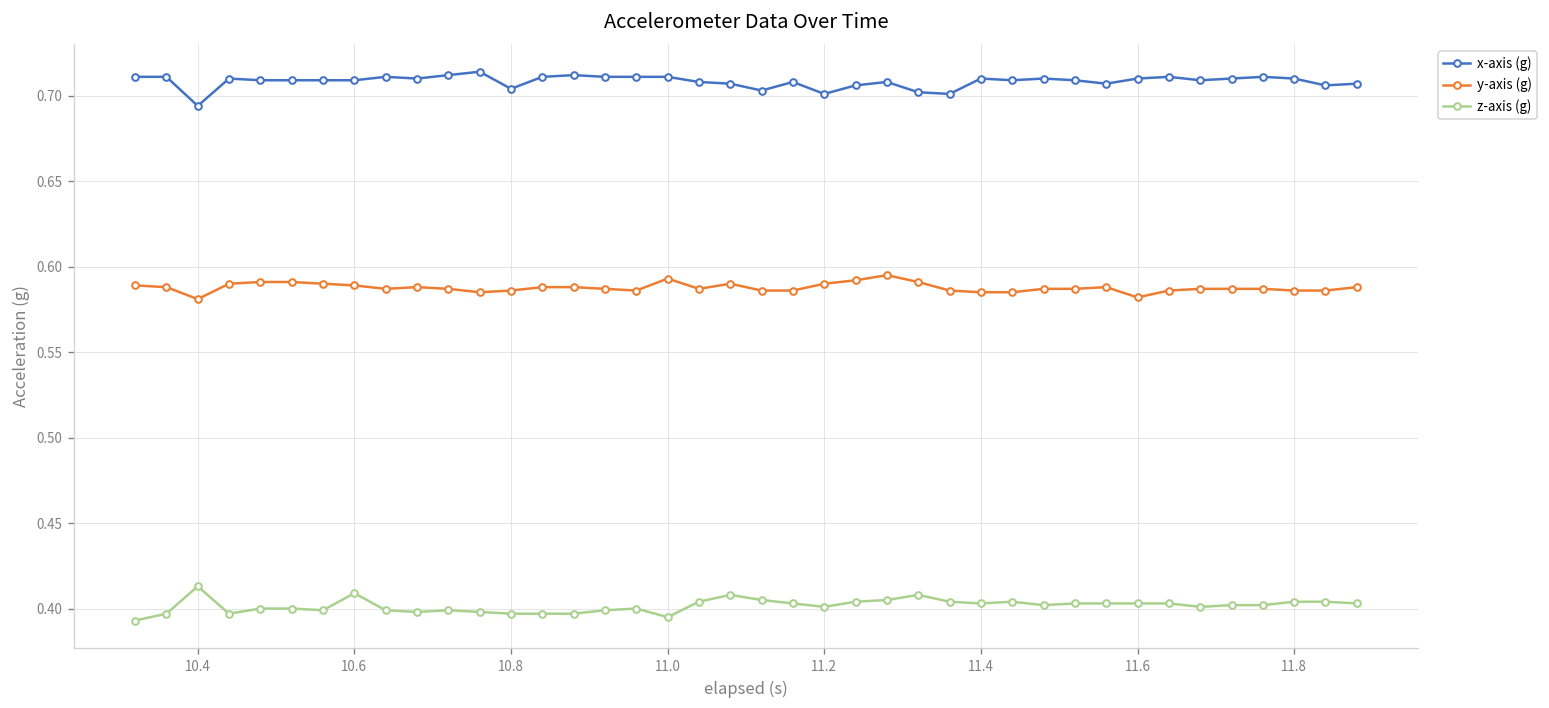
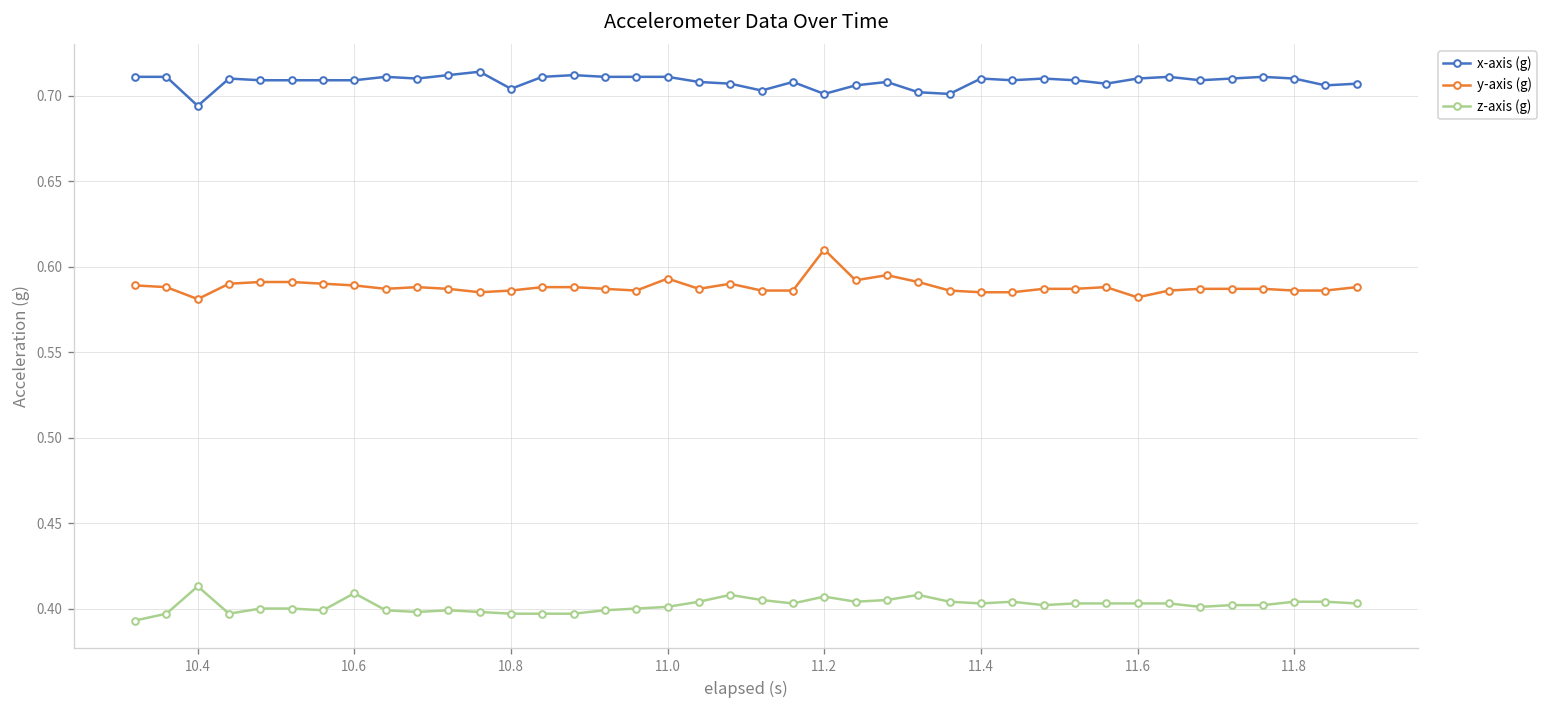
  {
    "x-axis (g)": {
      "10.4": 0.694,
      "10.6": 0.709,
      "10.8": 0.704,
      "11.0": 0.711,
      "11.2": 0.701,
      "11.4": 0.710,
      "11.6": 0.710,
      "11.8": 0.710
    },
    "y-axis (g)": {
      "10.4": 0.58,
      "10.6": 0.59,
      "10.8": 0.586,
      "11.0": 0.593,
-     "11.2": 0.59,
+     "11.2": 0.61,
      "11.4": 0.585,
      "11.6": 0.582,
      "11.8": 0.586
    },
    "z-axis (g)": {
      "10.4": 0.413,
      "10.6": 0.409,
      "10.8": 0.397,
-     "11.0": 0.395,
-     "11.2": 0.401,
+     "11.0": 0.401,
+     "11.2": 0.407,
      "11.4": 0.403,
      "11.6": 0.403,
      "11.8": 0.404
    }
  }
